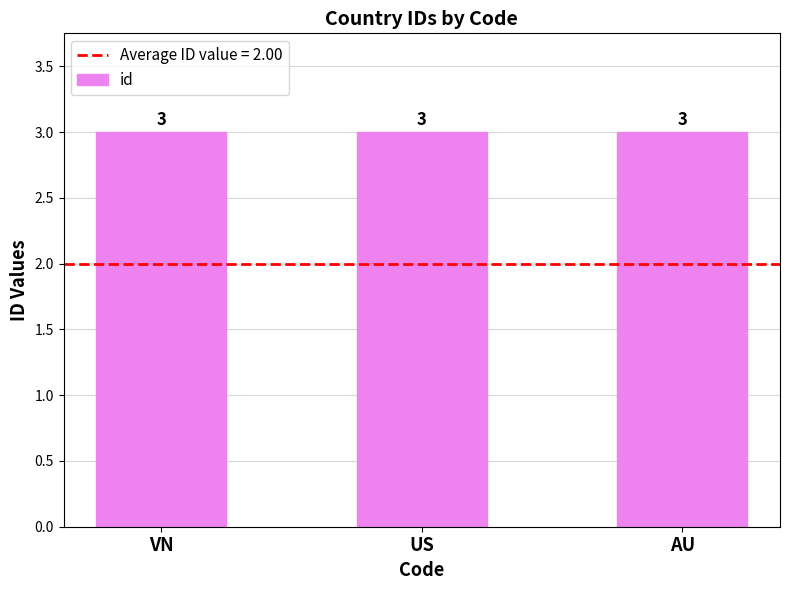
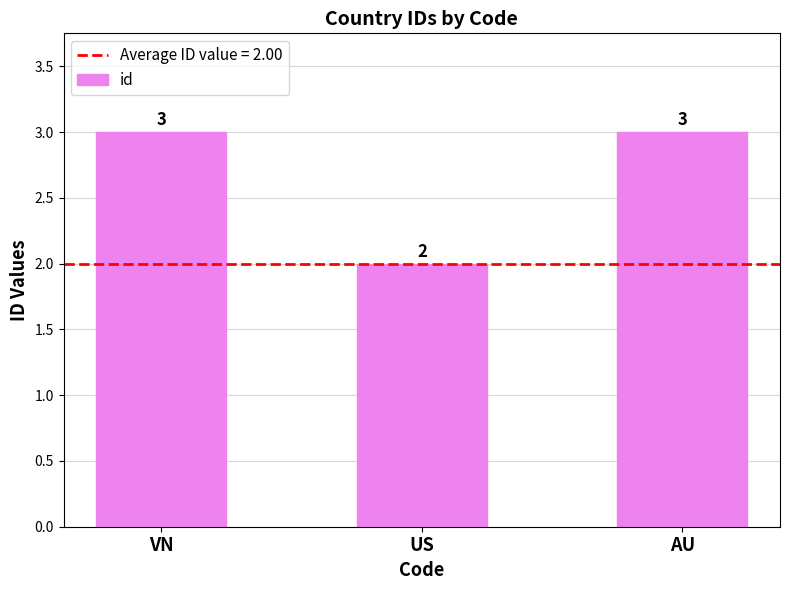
  {
    "VN": 3,
-   "US": 3,
+   "US": 2,
    "AU": 3
  }
